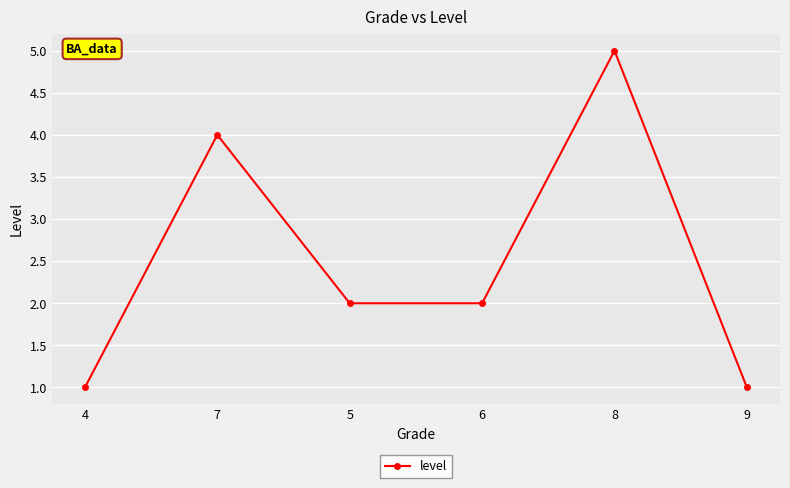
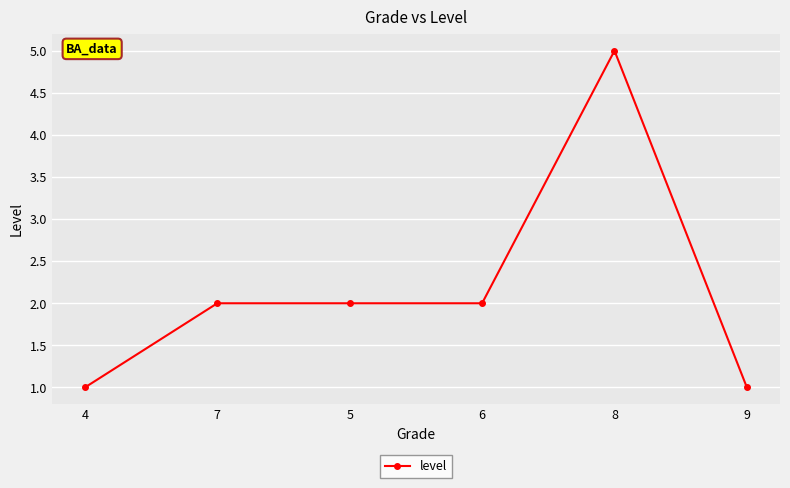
  {
    "4": 1,
-   "7": 4,
+   "7": 2,
    "5": 2,
    "6": 2,
    "8": 5,
    "9": 1
  }
